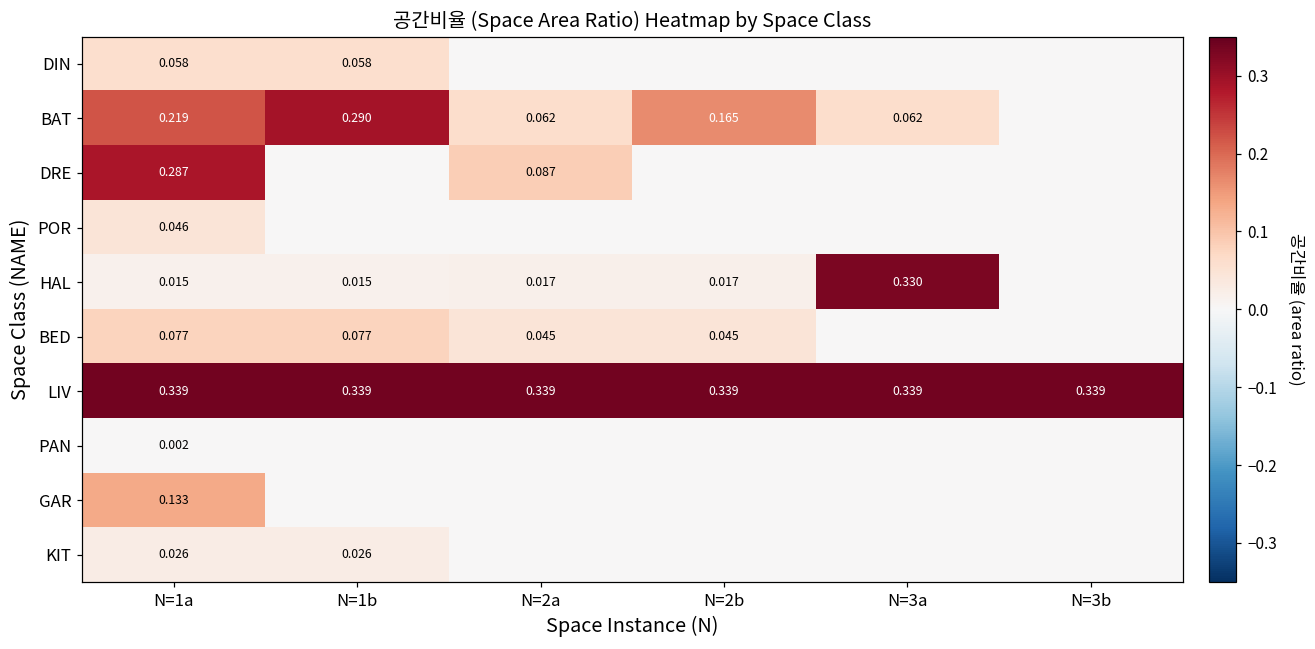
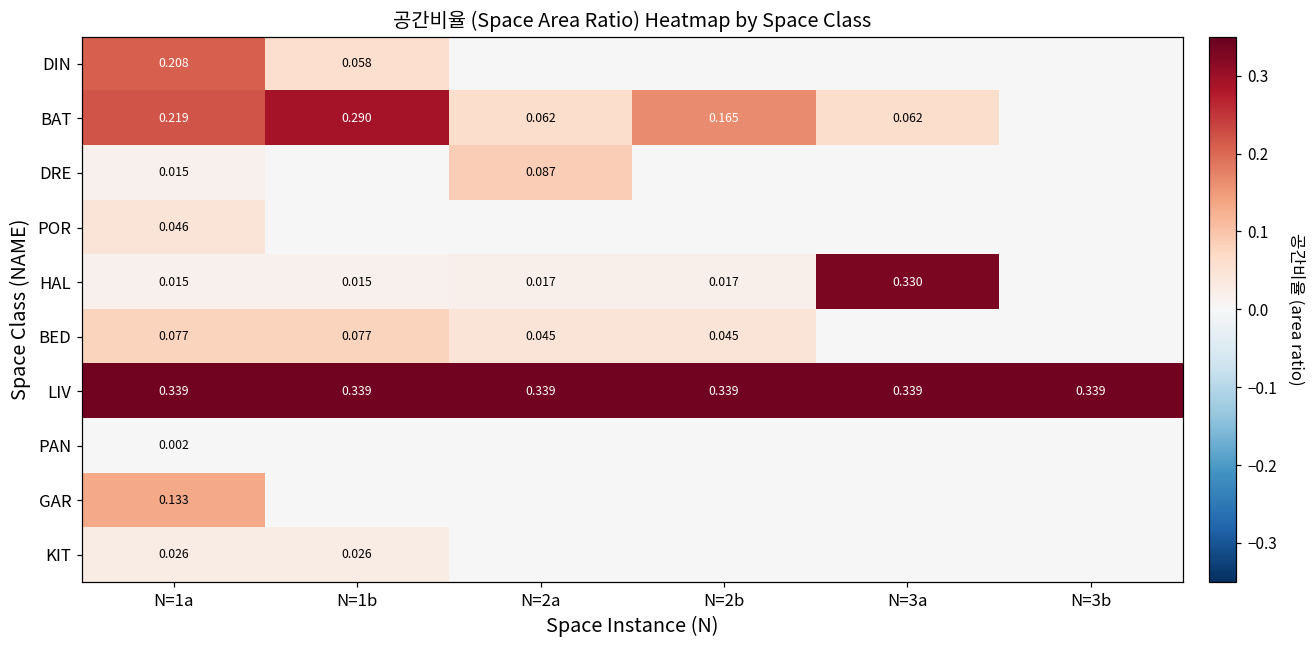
  {
    "DIN": {
-     "N=1a": 0.058,
+     "N=1a": 0.208,
      "N=1b": 0.058
    },
    "BAT": {
      "N=1a": 0.219,
      "N=1b": 0.290,
      "N=2a": 0.062,
      "N=2b": 0.165,
      "N=3a": 0.062
    },
    "DRE": {
-     "N=1a": 0.287,
+     "N=1a": 0.015,
      "N=2a": 0.087
    },
    "POR": {
      "N=1a": 0.046
    },
    "HAL": {
      "N=1a": 0.015,
      "N=1b": 0.015,
      "N=2a": 0.017,
      "N=2b": 0.017,
      "N=3a": 0.330
    },
    "BED": {
      "N=1a": 0.077,
      "N=1b": 0.077,
      "N=2a": 0.045,
      "N=2b": 0.045
    },
    "LIV": {
      "N=1a": 0.339,
      "N=1b": 0.339,
      "N=2a": 0.339,
      "N=2b": 0.339,
      "N=3a": 0.339,
      "N=3b": 0.339
    },
    "PAN": {
      "N=1a": 0.002
    },
    "GAR": {
      "N=1a": 0.133
    },
    "KIT": {
      "N=1a": 0.026,
      "N=1b": 0.026
    }
  }
